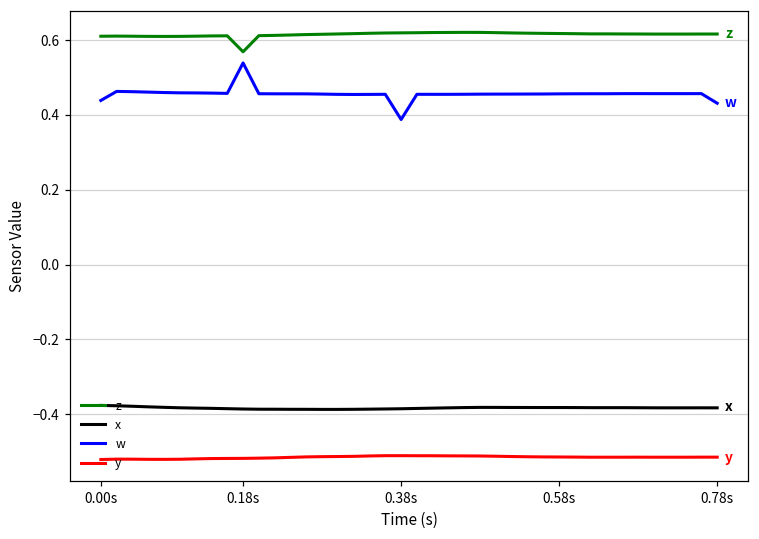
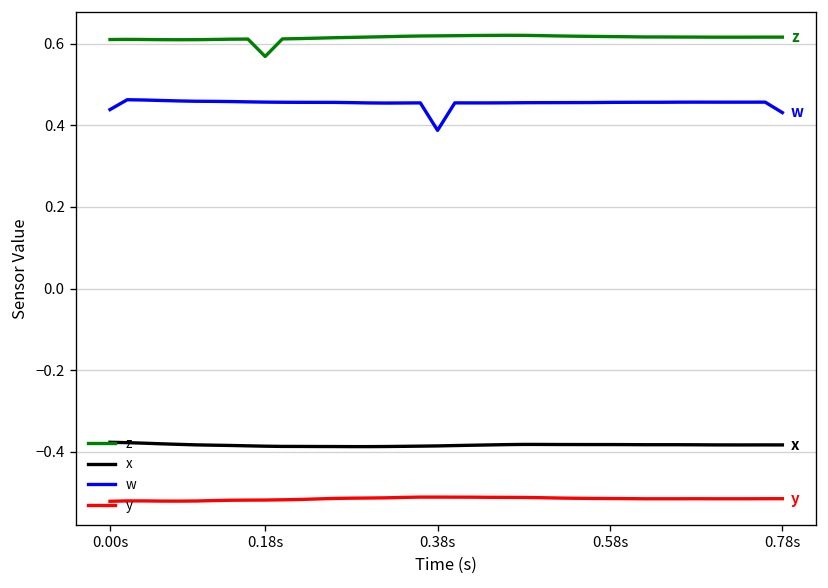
  {
    "z": {
      "0.00s": 0.61,
      "0.18s": 0.57,
      "0.38s": 0.62,
      "0.58s": 0.62,
      "0.78s": 0.62
    },
    "x": {
      "0.00s": -0.38,
      "0.18s": -0.39,
      "0.38s": -0.39,
      "0.58s": -0.38,
      "0.78s": -0.38
    },
    "w": {
      "0.00s": 0.44,
-     "0.18s": 0.54,
+     "0.18s": 0.46,
      "0.38s": 0.39,
      "0.58s": 0.46,
      "0.78s": 0.43
    },
    "y": {
      "0.00s": -0.52,
      "0.18s": -0.52,
      "0.38s": -0.51,
      "0.58s": -0.51,
      "0.78s": -0.51
    }
  }
